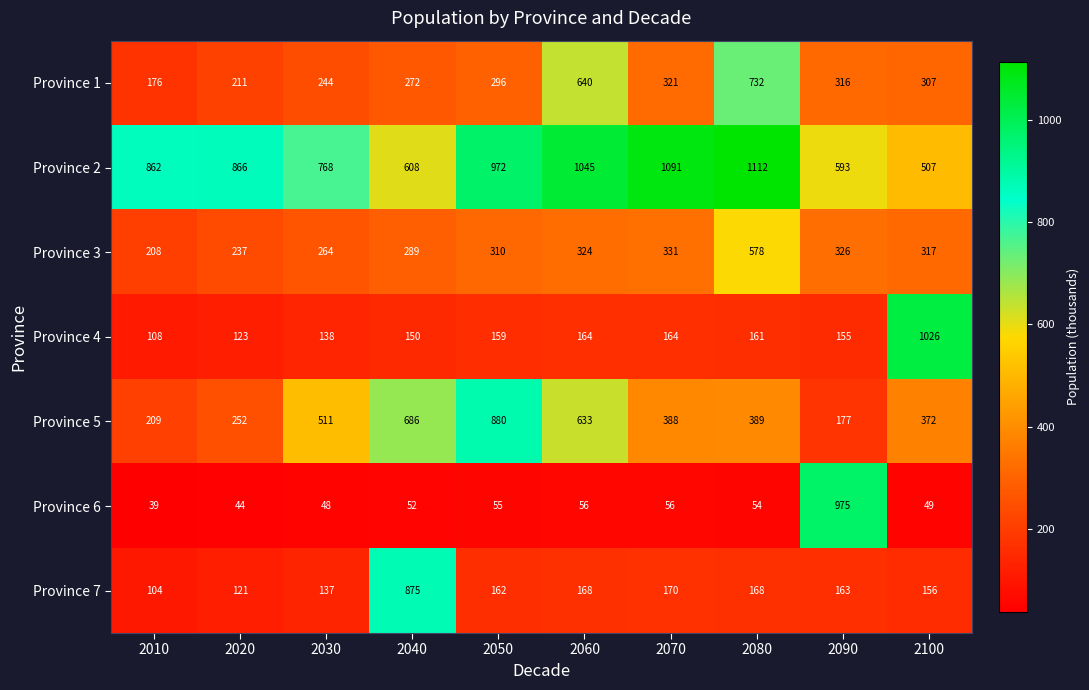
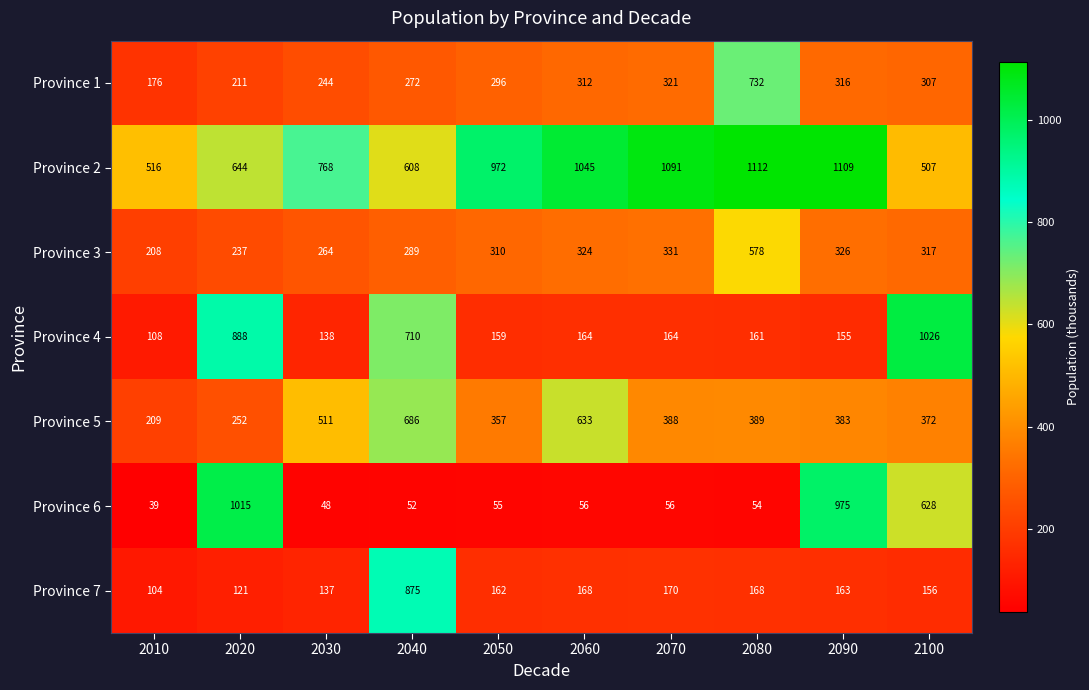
  {
    "Province 1": {
      "2010": 176,
      "2020": 211,
      "2030": 244,
      "2040": 272,
      "2050": 296,
-     "2060": 640,
+     "2060": 312,
      "2070": 321,
      "2080": 732,
      "2090": 316,
      "2100": 307
    },
    "Province 2": {
-     "2010": 862,
-     "2020": 866,
+     "2010": 516,
+     "2020": 644,
      "2030": 768,
      "2040": 608,
      "2050": 972,
      "2060": 1045,
      "2070": 1091,
      "2080": 1112,
-     "2090": 593,
+     "2090": 1109,
      "2100": 507
    },
    "Province 3": {
      "2010": 208,
      "2020": 237,
      "2030": 264,
      "2040": 289,
      "2050": 310,
      "2060": 324,
      "2070": 331,
      "2080": 578,
      "2090": 326,
      "2100": 317
    },
    "Province 4": {
      "2010": 108,
-     "2020": 123,
+     "2020": 888,
      "2030": 138,
-     "2040": 150,
+     "2040": 710,
      "2050": 159,
      "2060": 164,
      "2070": 164,
      "2080": 161,
      "2090": 155,
      "2100": 1026
    },
    "Province 5": {
      "2010": 209,
      "2020": 252,
      "2030": 511,
      "2040": 686,
-     "2050": 880,
+     "2050": 357,
      "2060": 633,
      "2070": 388,
      "2080": 389,
-     "2090": 177,
+     "2090": 383,
      "2100": 372
    },
    "Province 6": {
      "2010": 39,
-     "2020": 44,
+     "2020": 1015,
      "2030": 48,
      "2040": 52,
      "2050": 55,
      "2060": 56,
      "2070": 56,
      "2080": 54,
      "2090": 975,
-     "2100": 49
+     "2100": 628
    },
    "Province 7": {
      "2010": 104,
      "2020": 121,
      "2030": 137,
      "2040": 875,
      "2050": 162,
      "2060": 168,
      "2070": 170,
      "2080": 168,
      "2090": 163,
      "2100": 156
    }
  }
